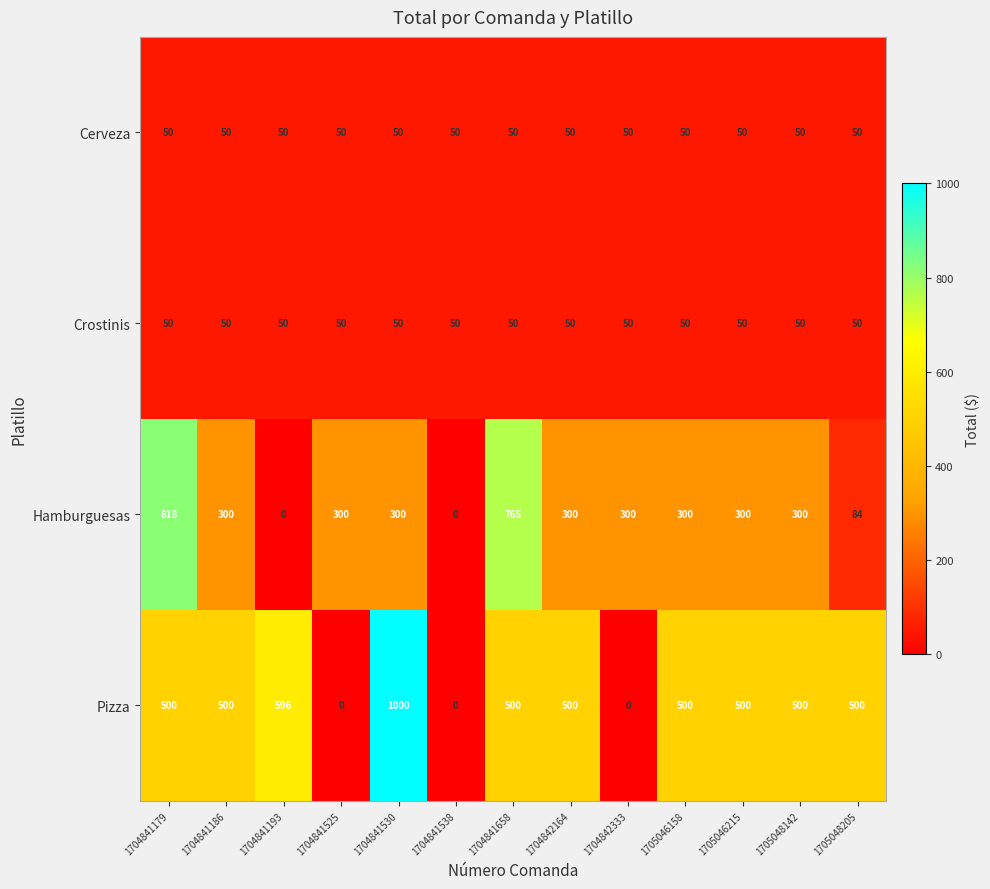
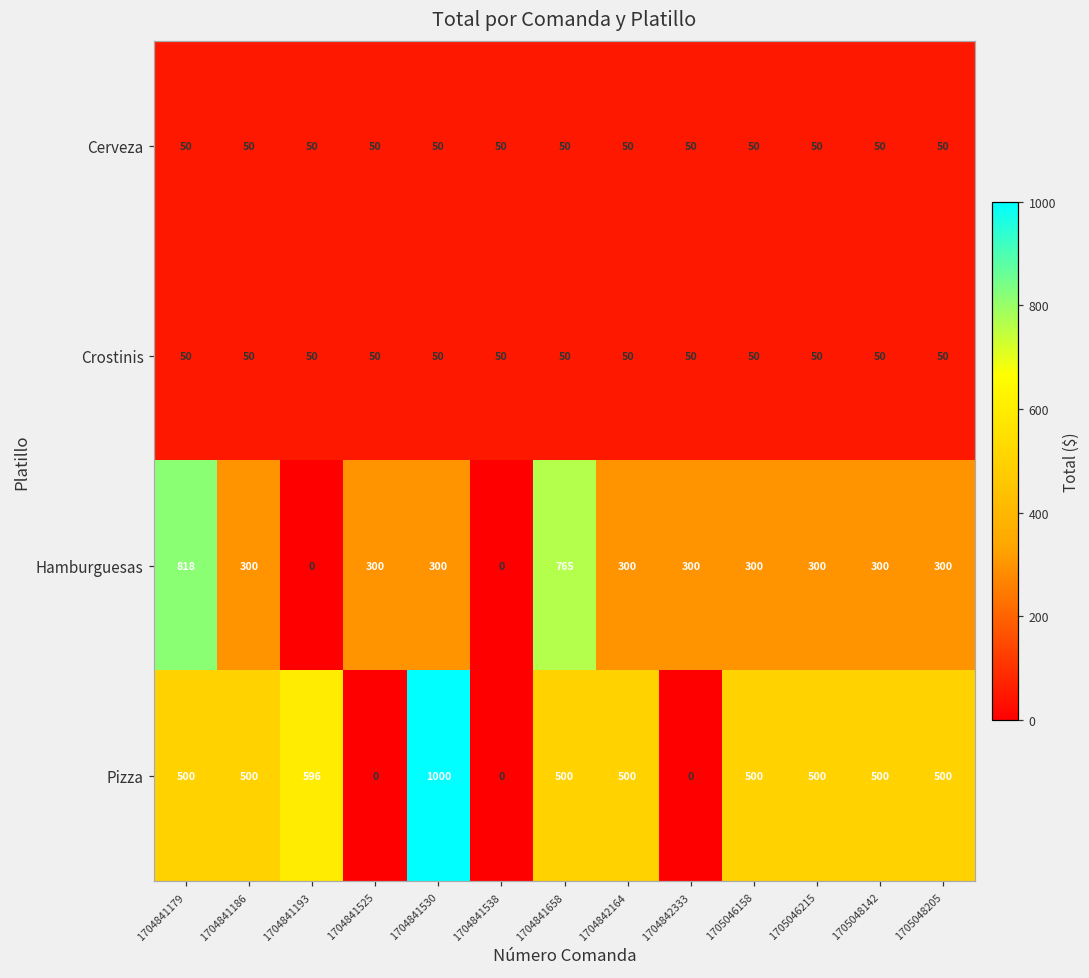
  {
    "Cerveza": {
      "1704841179": 50,
      "1704841186": 50,
      "1704841193": 50,
      "1704841525": 50,
      "1704841530": 50,
      "1704841538": 50,
      "1704841658": 50,
      "1704842164": 50,
      "1704842333": 50,
      "1705046158": 50,
      "1705046215": 50,
      "1705048142": 50,
      "1705048205": 50
    },
    "Crostinis": {
      "1704841179": 50,
      "1704841186": 50,
      "1704841193": 50,
      "1704841525": 50,
      "1704841530": 50,
      "1704841538": 50,
      "1704841658": 50,
      "1704842164": 50,
      "1704842333": 50,
      "1705046158": 50,
      "1705046215": 50,
      "1705048142": 50,
      "1705048205": 50
    },
    "Hamburguesas": {
      "1704841179": 818,
      "1704841186": 300,
      "1704841193": 0,
      "1704841525": 300,
      "1704841530": 300,
      "1704841538": 0,
      "1704841658": 765,
      "1704842164": 300,
      "1704842333": 300,
      "1705046158": 300,
      "1705046215": 300,
      "1705048142": 300,
-     "1705048205": 84
+     "1705048205": 300
    },
    "Pizza": {
      "1704841179": 500,
      "1704841186": 500,
      "1704841193": 596,
      "1704841525": 0,
      "1704841530": 1000,
      "1704841538": 0,
      "1704841658": 500,
      "1704842164": 500,
      "1704842333": 0,
      "1705046158": 500,
      "1705046215": 500,
      "1705048142": 500,
      "1705048205": 500
    }
  }
